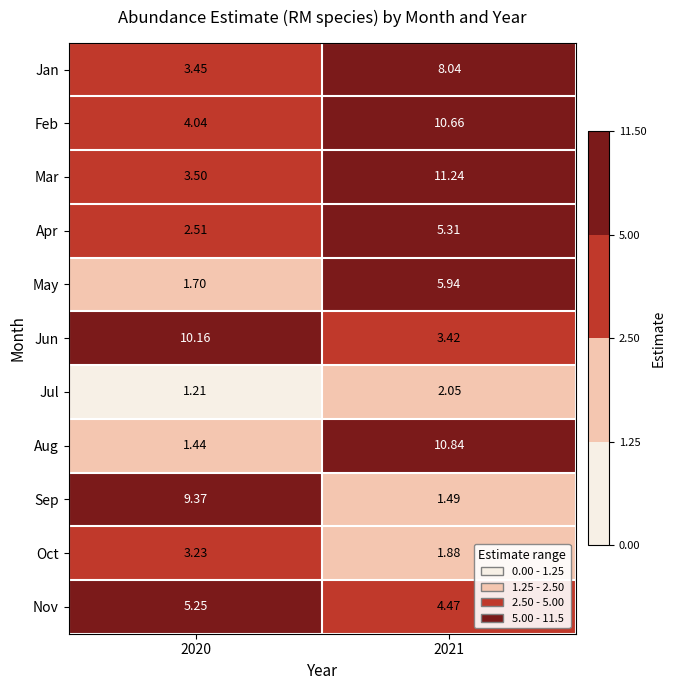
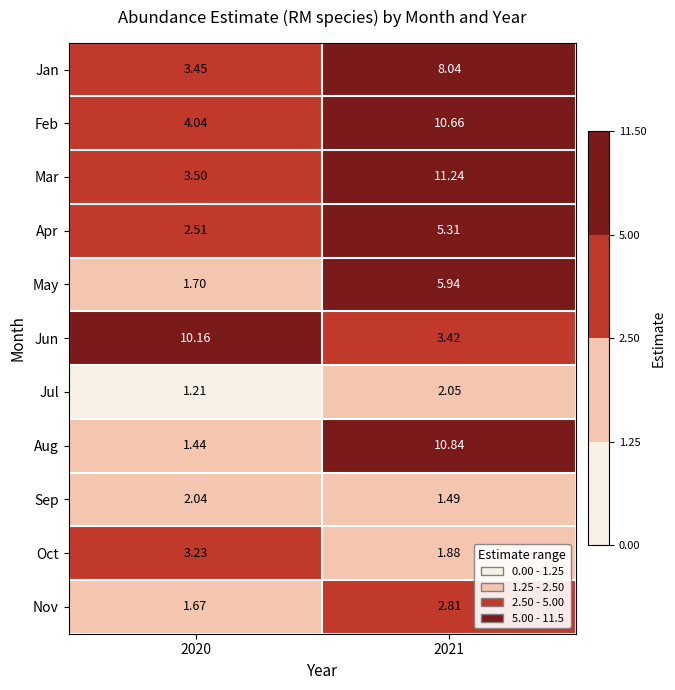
  {
    "Jan": {
      "2020": 3.45,
      "2021": 8.04
    },
    "Feb": {
      "2020": 4.04,
      "2021": 10.66
    },
    "Mar": {
      "2020": 3.50,
      "2021": 11.24
    },
    "Apr": {
      "2020": 2.51,
      "2021": 5.31
    },
    "May": {
      "2020": 1.70,
      "2021": 5.94
    },
    "Jun": {
      "2020": 10.16,
      "2021": 3.42
    },
    "Jul": {
      "2020": 1.21,
      "2021": 2.05
    },
    "Aug": {
      "2020": 1.44,
      "2021": 10.84
    },
    "Sep": {
-     "2020": 9.37,
+     "2020": 2.04,
      "2021": 1.49
    },
    "Oct": {
      "2020": 3.23,
      "2021": 1.88
    },
    "Nov": {
-     "2020": 5.25,
-     "2021": 4.47
+     "2020": 1.67,
+     "2021": 2.81
    }
  }
